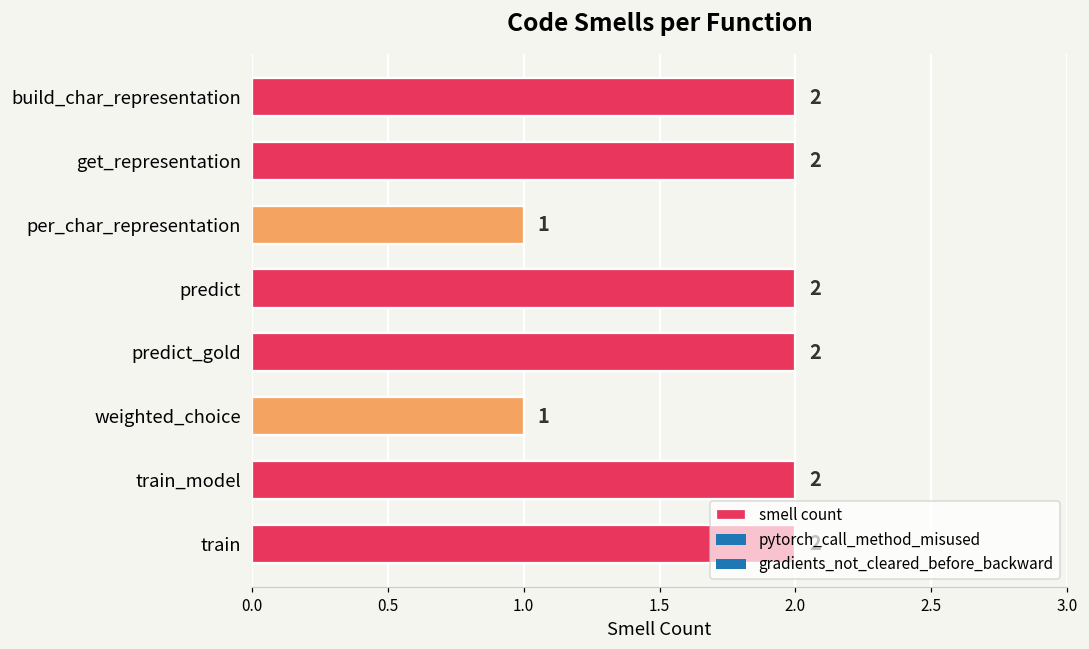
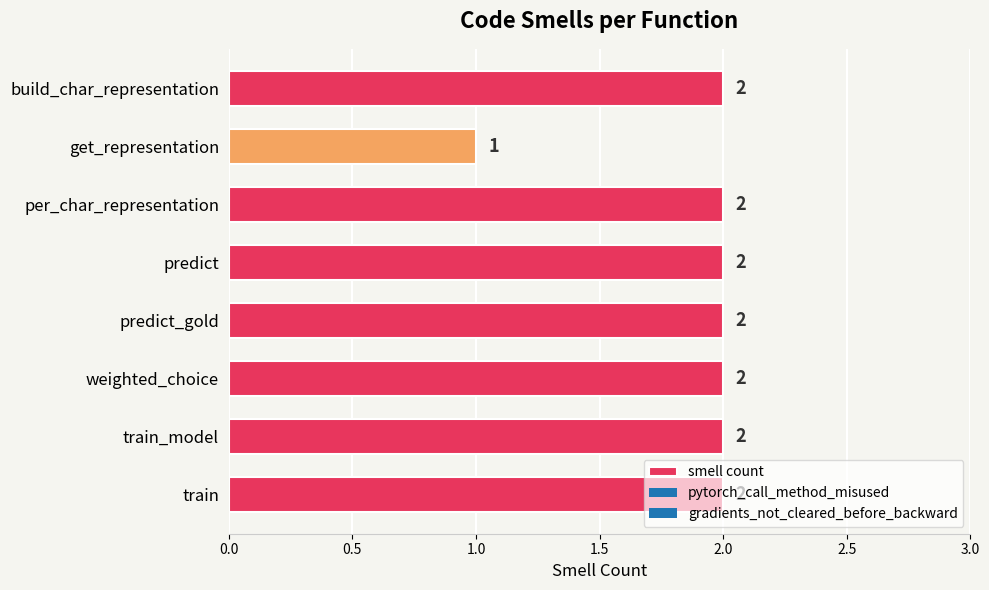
  {
    "build_char_representation": 2,
-   "get_representation": 2,
-   "per_char_representation": 1,
+   "get_representation": 1,
+   "per_char_representation": 2,
    "predict": 2,
    "predict_gold": 2,
-   "weighted_choice": 1,
+   "weighted_choice": 2,
    "train_model": 2
  }
